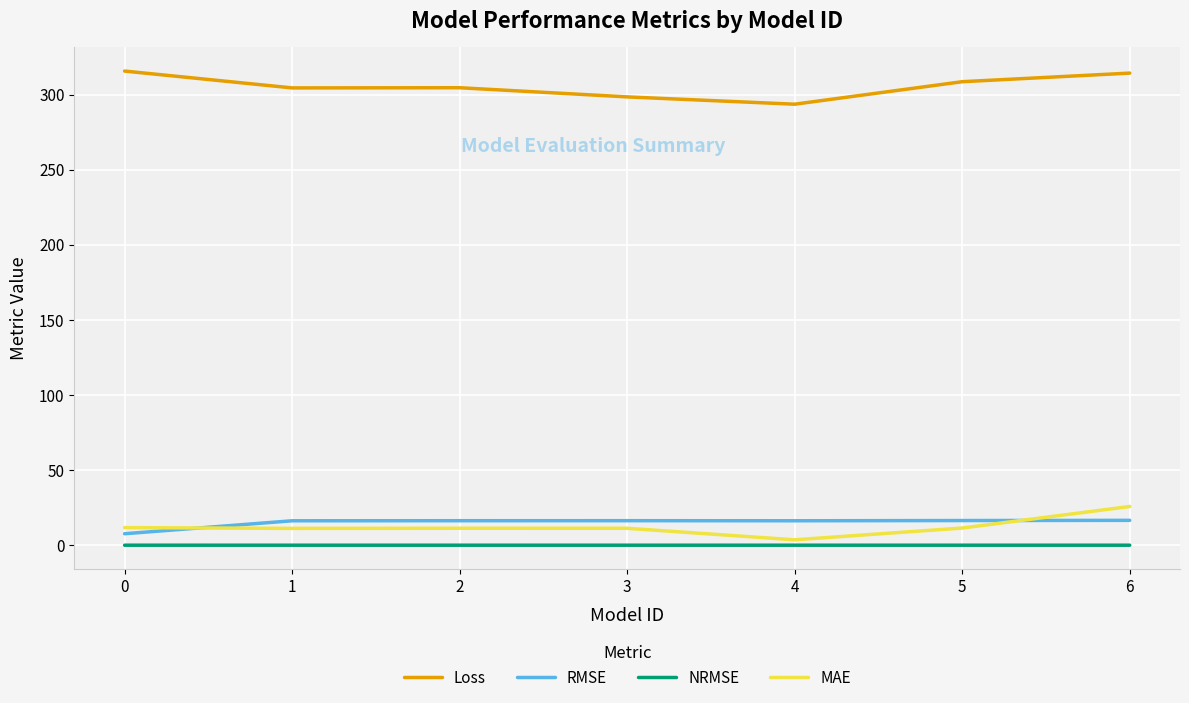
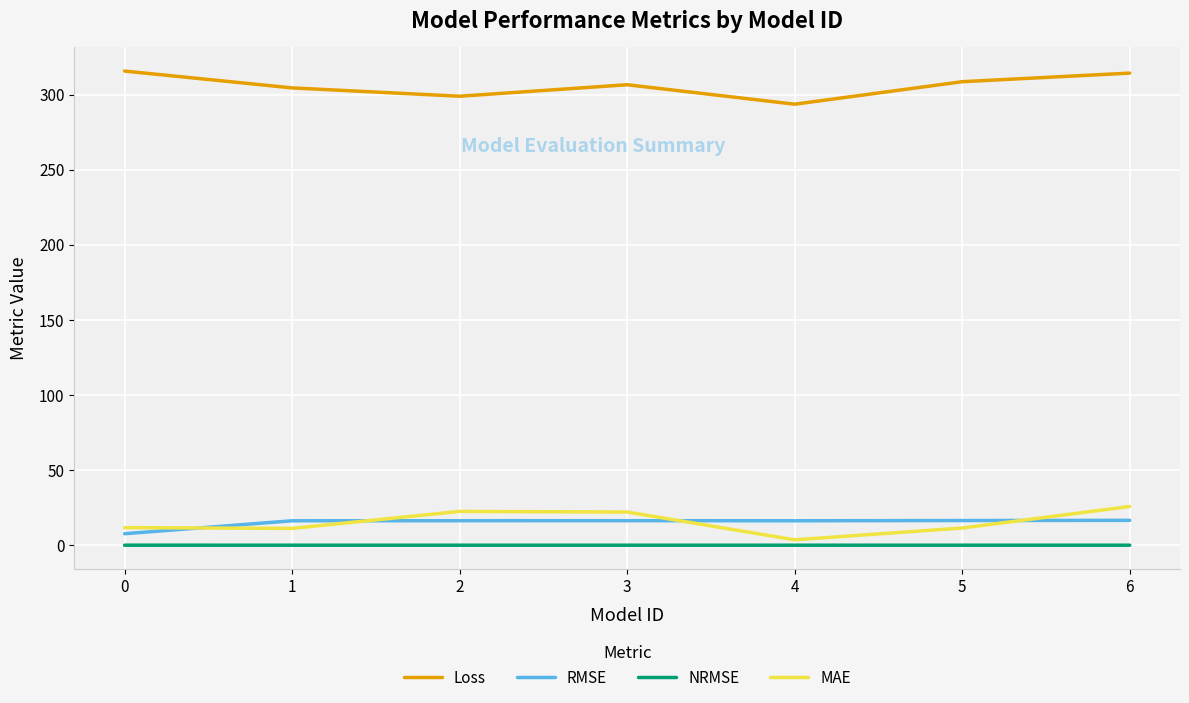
  {
    "Loss": {
      "0": 316,
      "1": 304,
-     "2": 305,
-     "3": 298,
+     "2": 299,
+     "3": 307,
      "4": 294,
      "5": 309,
      "6": 314
    },
    "RMSE": {
      "0": 8,
      "1": 16,
      "2": 16,
      "3": 16,
      "4": 16,
      "5": 17,
      "6": 17
    },
    "NRMSE": {
      "0": 0,
      "1": 0,
      "2": 0,
      "3": 0,
      "4": 0,
      "5": 0,
      "6": 0
    },
    "MAE": {
      "0": 12,
      "1": 11,
-     "2": 11,
-     "3": 11,
+     "2": 23,
+     "3": 22,
      "4": 4,
      "5": 12,
      "6": 26
    }
  }
